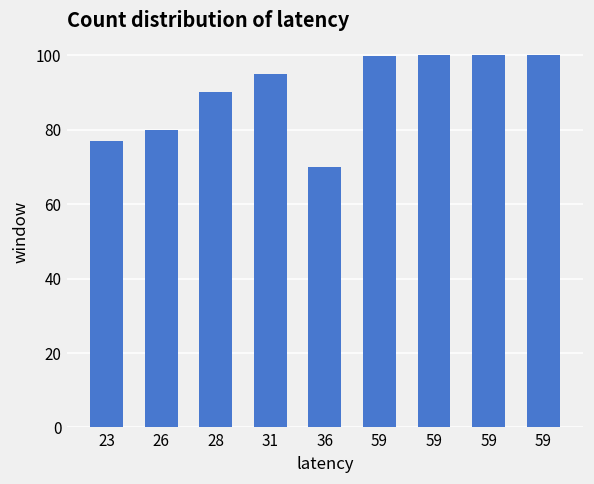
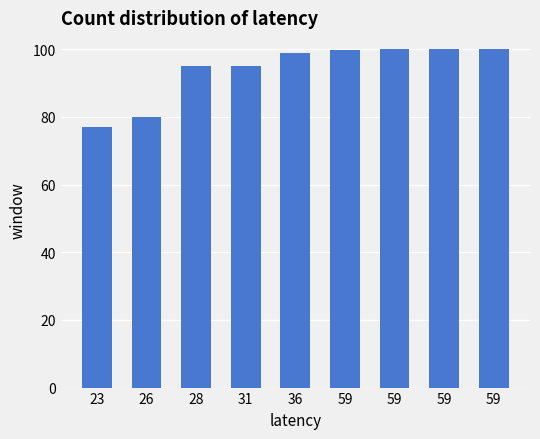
  {
    "23": 77,
    "26": 80,
-   "28": 90,
+   "28": 95,
    "31": 95,
-   "36": 70
+   "36": 99
  }
